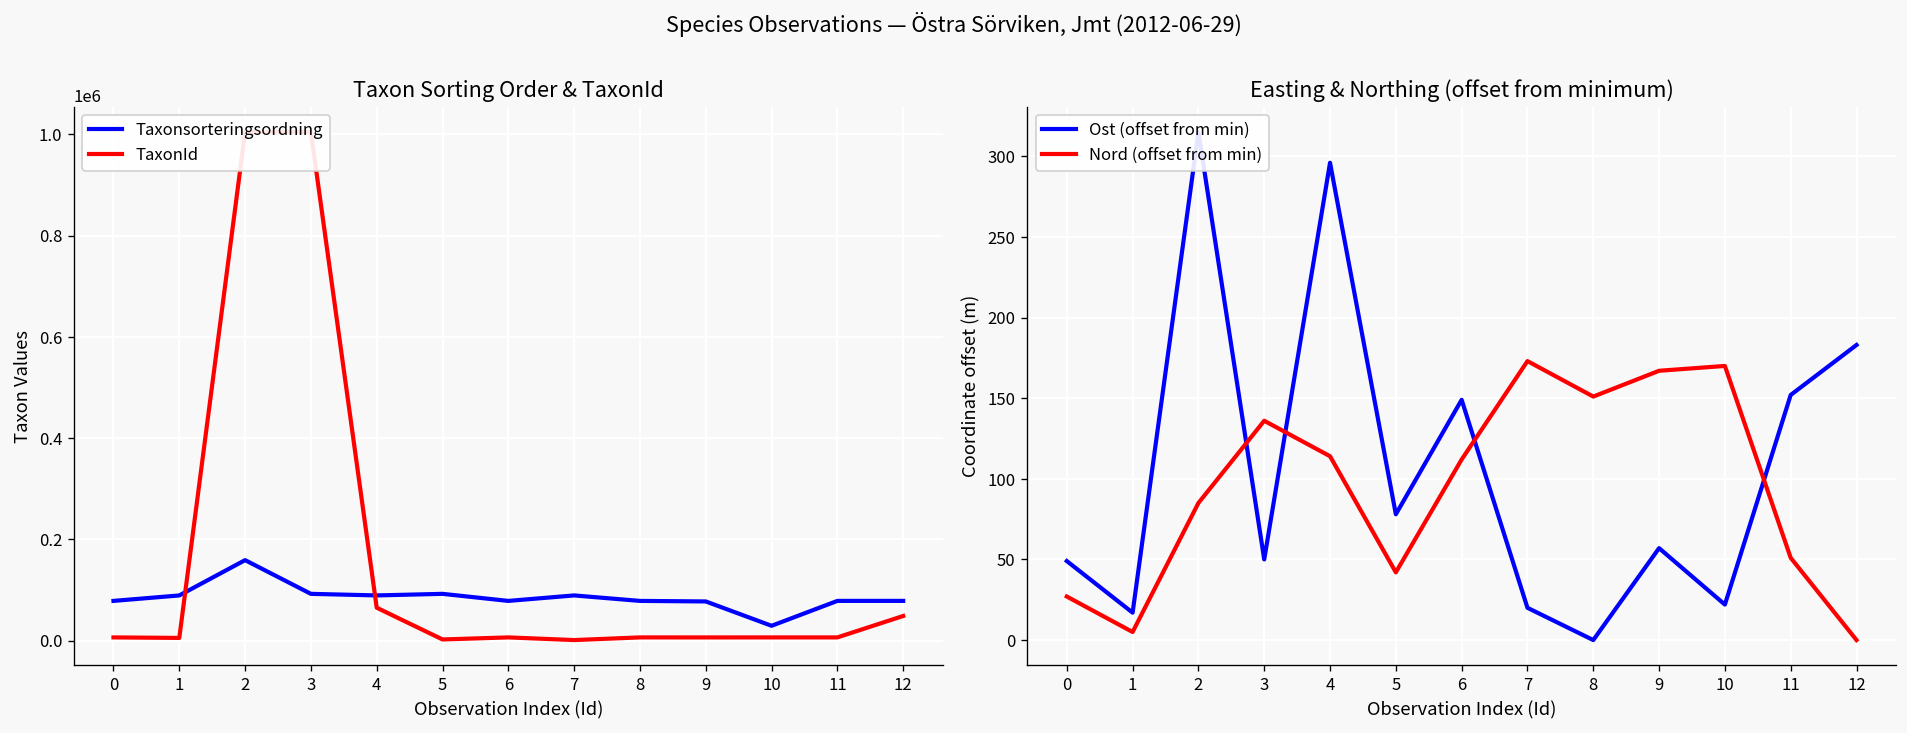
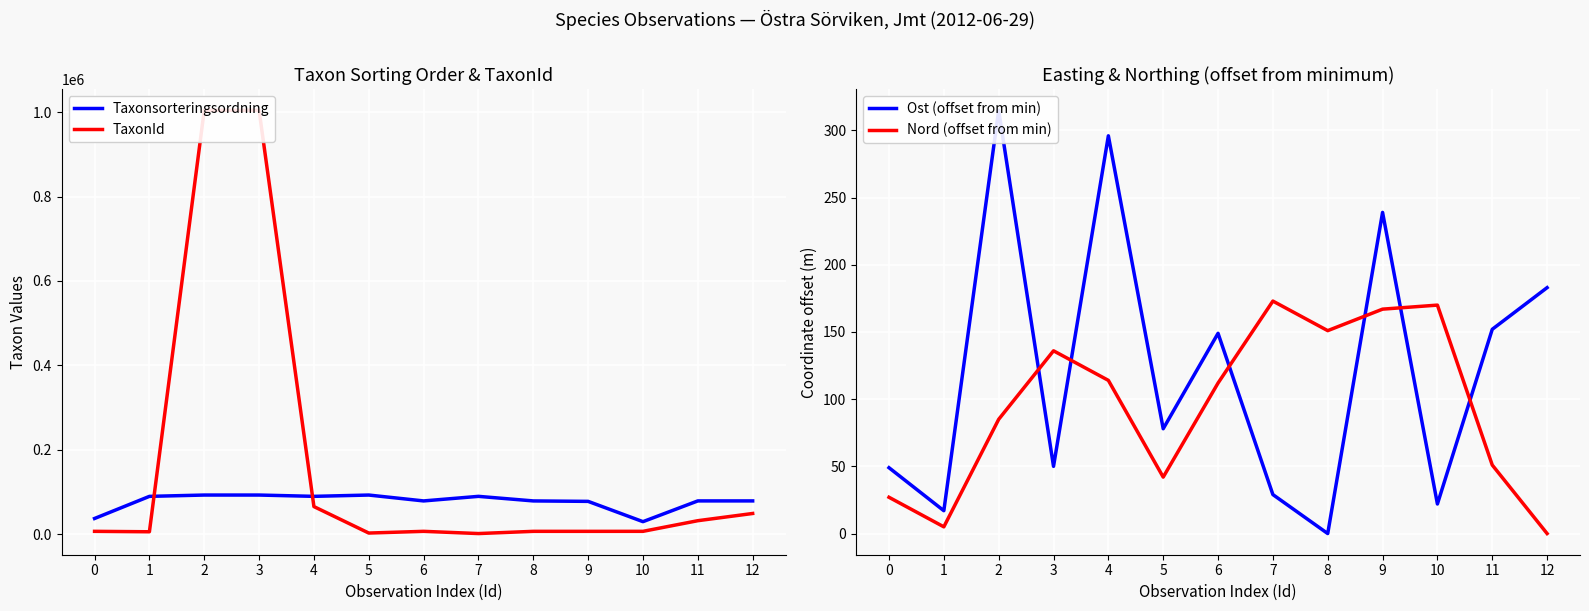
  {
    "Taxon Sorting Order & TaxonId": {
      "Taxonsorteringsordning": {
-       "0": 80000,
+       "0": 40000,
        "1": 90000,
-       "2": 160000,
+       "2": 90000,
        "3": 90000,
        "4": 90000,
        "5": 90000,
        "6": 80000,
        "7": 90000,
        "8": 80000,
        "9": 80000,
        "10": 30000,
        "11": 80000,
        "12": 80000
      },
      "TaxonId": {
        "0": 10000,
        "1": 10000,
        "4": 70000,
        "5": 0,
        "6": 10000,
        "7": 0,
        "8": 10000,
        "9": 10000,
        "10": 10000,
-       "11": 10000,
+       "11": 30000,
        "12": 50000
      }
    },
    "Easting & Northing (offset from minimum)": {
      "Ost (offset from min)": {
        "0": 49,
        "1": 17,
        "3": 50,
        "4": 296,
        "5": 78,
        "6": 149,
-       "7": 20,
+       "7": 29,
        "8": 0,
-       "9": 57,
+       "9": 239,
        "10": 22,
        "11": 152,
        "12": 183
      },
      "Nord (offset from min)": {
        "0": 27,
        "1": 5,
        "2": 85,
        "3": 136,
        "4": 114,
        "5": 42,
        "6": 112,
        "7": 173,
        "8": 151,
        "9": 167,
        "10": 170,
        "11": 51,
        "12": 0
      }
    }
  }
